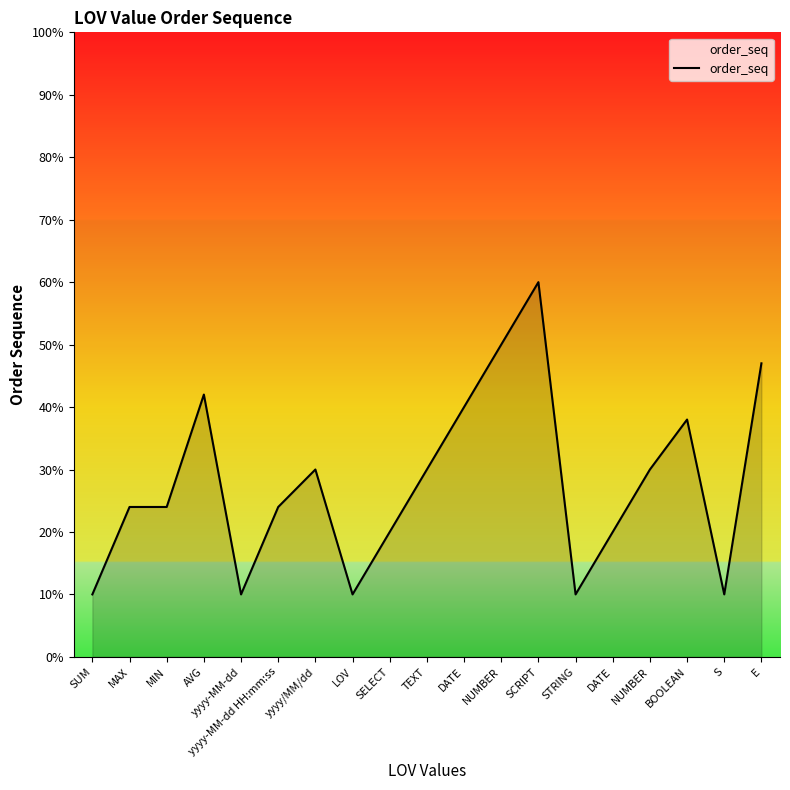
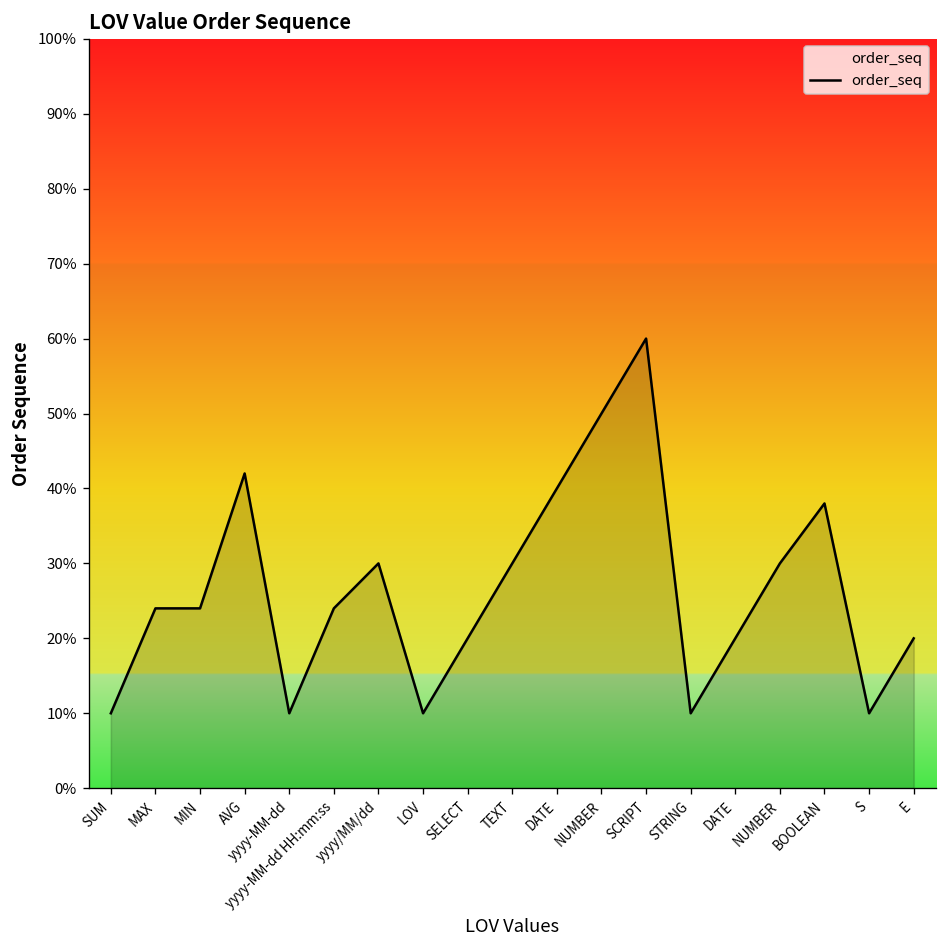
  {
    "SUM": "10%",
    "MAX": "24%",
    "MIN": "24%",
    "AVG": "42%",
    "yyyy-MM-dd": "10%",
    "yyyy-MM-dd HH:mm:ss": "24%",
    "yyyy/MM/dd": "30%",
    "LOV": "10%",
    "SELECT": "20%",
    "TEXT": "30%",
    "SCRIPT": "60%",
    "STRING": "10%",
    "BOOLEAN": "38%",
    "S": "10%",
-   "E": "47%"
+   "E": "20%"
  }
